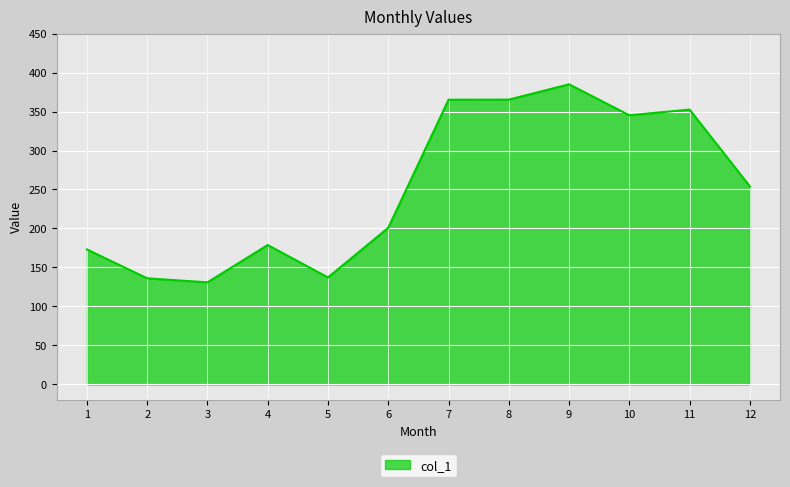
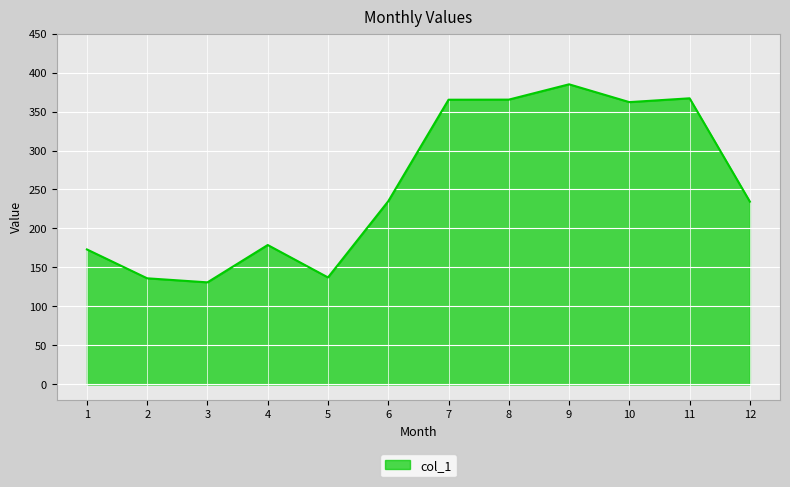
  {
    "1": 170,
    "2": 140,
    "3": 130,
    "4": 180,
    "5": 140,
-   "6": 200,
+   "6": 230,
    "7": 370,
    "8": 370,
    "9": 380,
-   "10": 350,
-   "11": 350,
-   "12": 250
+   "10": 360,
+   "11": 370,
+   "12": 230
  }
